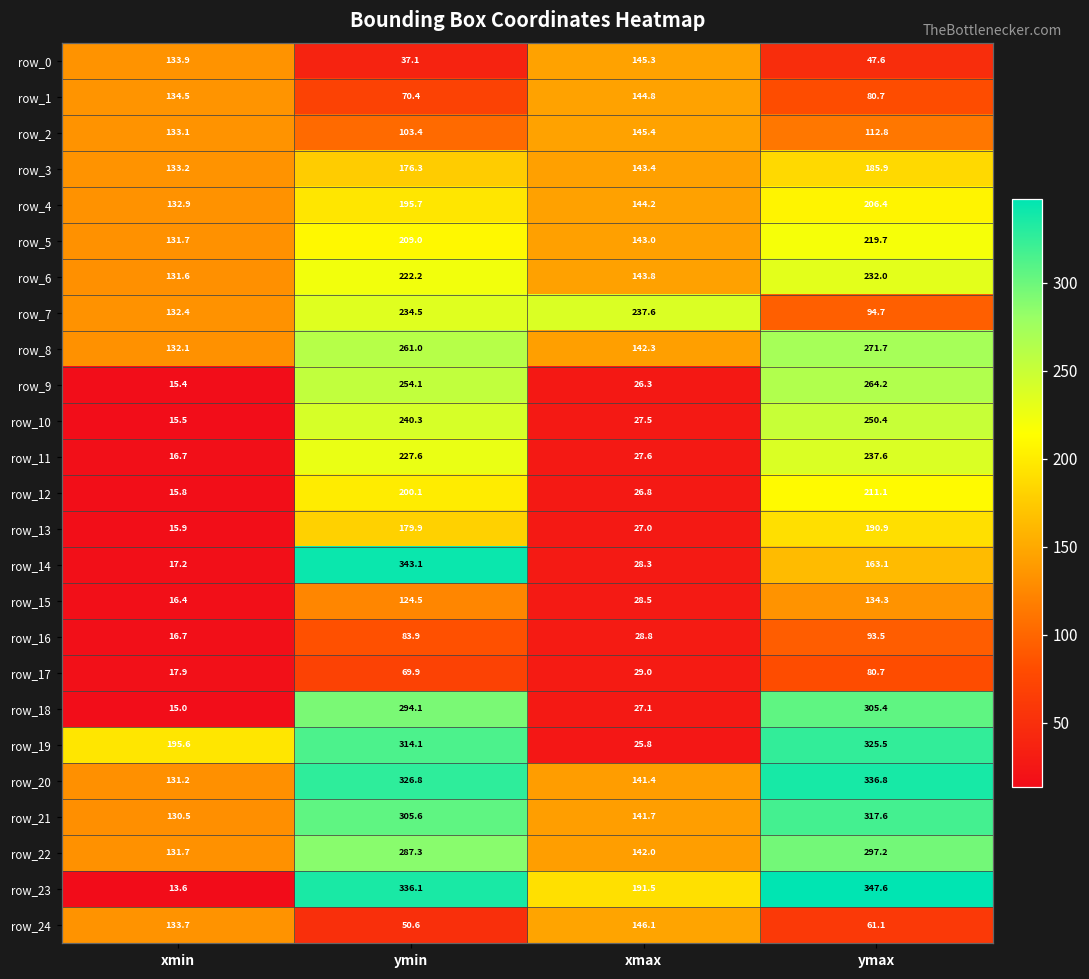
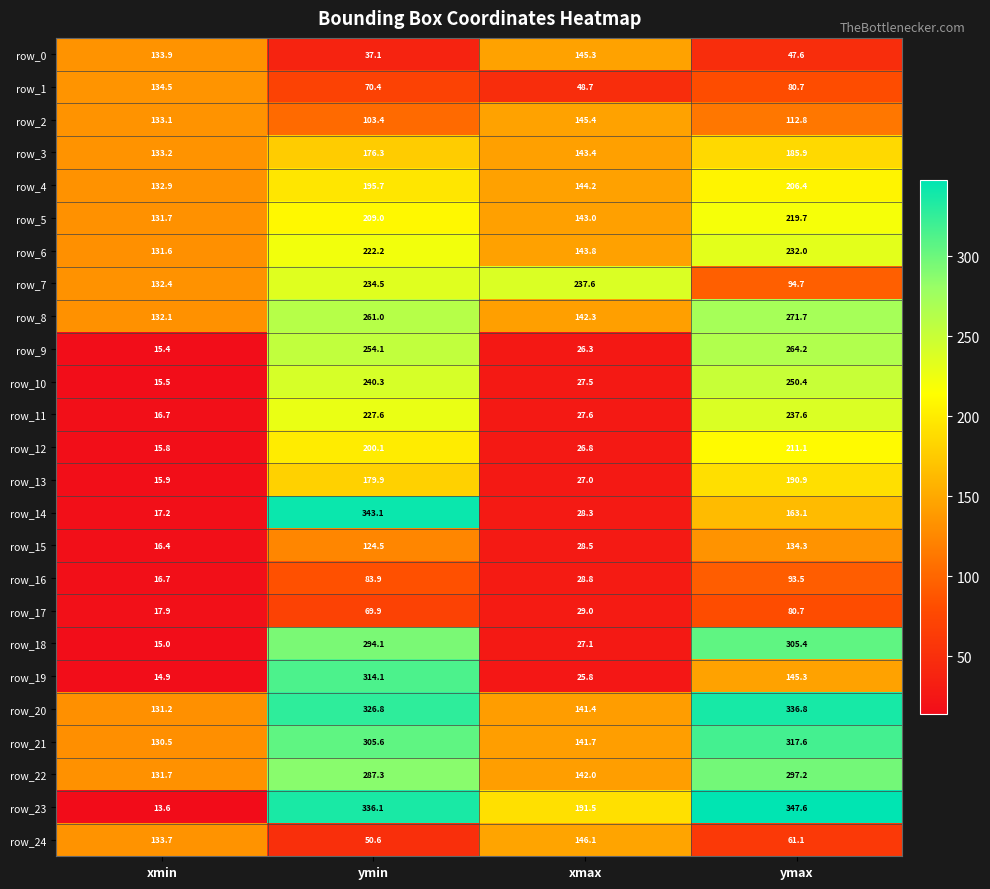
  {
    "row_0": {
      "xmin": 133.9,
      "ymin": 37.1,
      "xmax": 145.3,
      "ymax": 47.6
    },
    "row_1": {
      "xmin": 134.5,
      "ymin": 70.4,
-     "xmax": 144.8,
+     "xmax": 48.7,
      "ymax": 80.7
    },
    "row_2": {
      "xmin": 133.1,
      "ymin": 103.4,
      "xmax": 145.4,
      "ymax": 112.8
    },
    "row_3": {
      "xmin": 133.2,
      "ymin": 176.3,
      "xmax": 143.4,
      "ymax": 185.9
    },
    "row_4": {
      "xmin": 132.9,
      "ymin": 195.7,
      "xmax": 144.2,
      "ymax": 206.4
    },
    "row_5": {
      "xmin": 131.7,
      "ymin": 209.0,
      "xmax": 143.0,
      "ymax": 219.7
    },
    "row_6": {
      "xmin": 131.6,
      "ymin": 222.2,
      "xmax": 143.8,
      "ymax": 232.0
    },
    "row_7": {
      "xmin": 132.4,
      "ymin": 234.5,
      "xmax": 237.6,
      "ymax": 94.7
    },
    "row_8": {
      "xmin": 132.1,
      "ymin": 261.0,
      "xmax": 142.3,
      "ymax": 271.7
    },
    "row_9": {
      "xmin": 15.4,
      "ymin": 254.1,
      "xmax": 26.3,
      "ymax": 264.2
    },
    "row_10": {
      "xmin": 15.5,
      "ymin": 240.3,
      "xmax": 27.5,
      "ymax": 250.4
    },
    "row_11": {
      "xmin": 16.7,
      "ymin": 227.6,
      "xmax": 27.6,
      "ymax": 237.6
    },
    "row_12": {
      "xmin": 15.8,
      "ymin": 200.1,
      "xmax": 26.8,
      "ymax": 211.1
    },
    "row_13": {
      "xmin": 15.9,
      "ymin": 179.9,
      "xmax": 27.0,
      "ymax": 190.9
    },
    "row_14": {
      "xmin": 17.2,
      "ymin": 343.1,
      "xmax": 28.3,
      "ymax": 163.1
    },
    "row_15": {
      "xmin": 16.4,
      "ymin": 124.5,
      "xmax": 28.5,
      "ymax": 134.3
    },
    "row_16": {
      "xmin": 16.7,
      "ymin": 83.9,
      "xmax": 28.8,
      "ymax": 93.5
    },
    "row_17": {
      "xmin": 17.9,
      "ymin": 69.9,
      "xmax": 29.0,
      "ymax": 80.7
    },
    "row_18": {
      "xmin": 15.0,
      "ymin": 294.1,
      "xmax": 27.1,
      "ymax": 305.4
    },
    "row_19": {
-     "xmin": 195.6,
+     "xmin": 14.9,
      "ymin": 314.1,
      "xmax": 25.8,
-     "ymax": 325.5
+     "ymax": 145.3
    },
    "row_20": {
      "xmin": 131.2,
      "ymin": 326.8,
      "xmax": 141.4,
      "ymax": 336.8
    },
    "row_21": {
      "xmin": 130.5,
      "ymin": 305.6,
      "xmax": 141.7,
      "ymax": 317.6
    },
    "row_22": {
      "xmin": 131.7,
      "ymin": 287.3,
      "xmax": 142.0,
      "ymax": 297.2
    },
    "row_23": {
      "xmin": 13.6,
      "ymin": 336.1,
      "xmax": 191.5,
      "ymax": 347.6
    },
    "row_24": {
      "xmin": 133.7,
      "ymin": 50.6,
      "xmax": 146.1,
      "ymax": 61.1
    }
  }
